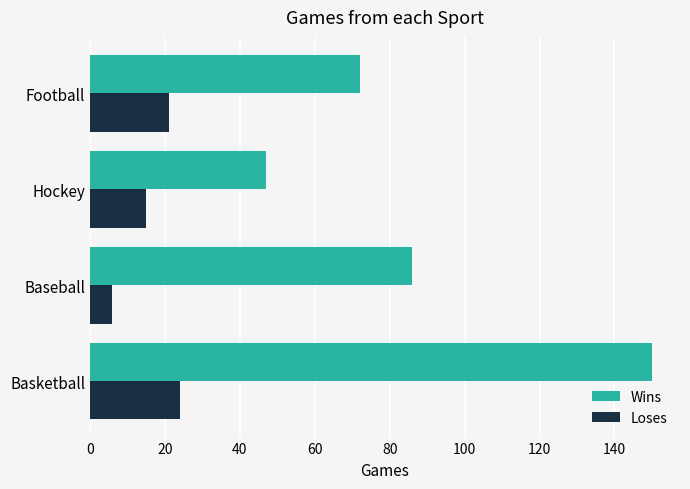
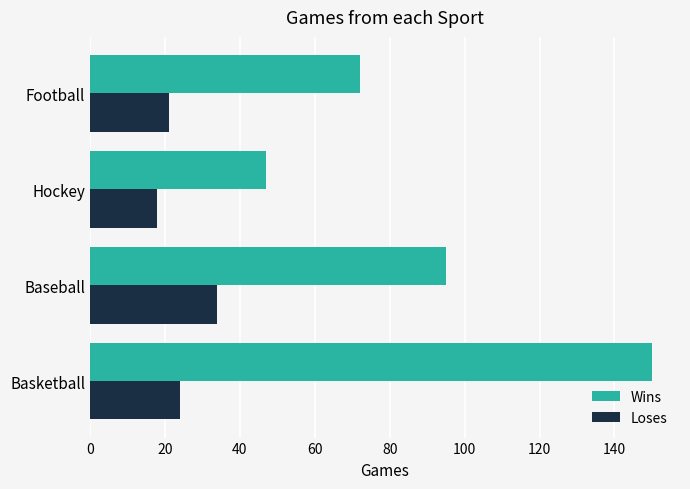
  {
    "Wins": {
      "Football": 72,
      "Hockey": 47,
-     "Baseball": 86,
+     "Baseball": 95,
      "Basketball": 150
    },
    "Loses": {
      "Football": 21,
-     "Hockey": 15,
-     "Baseball": 6,
+     "Hockey": 18,
+     "Baseball": 34,
      "Basketball": 24
    }
  }
